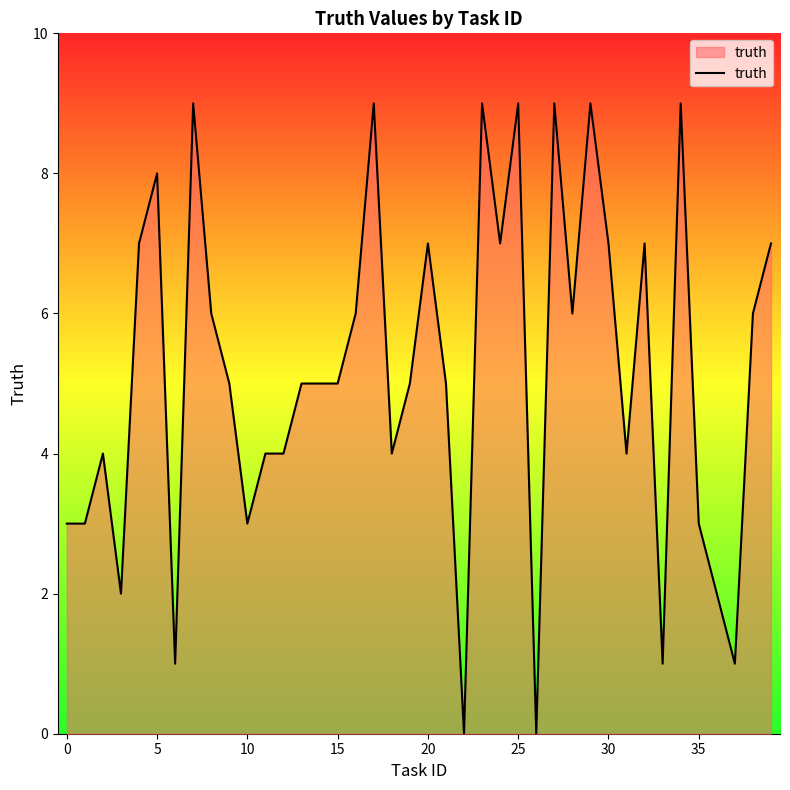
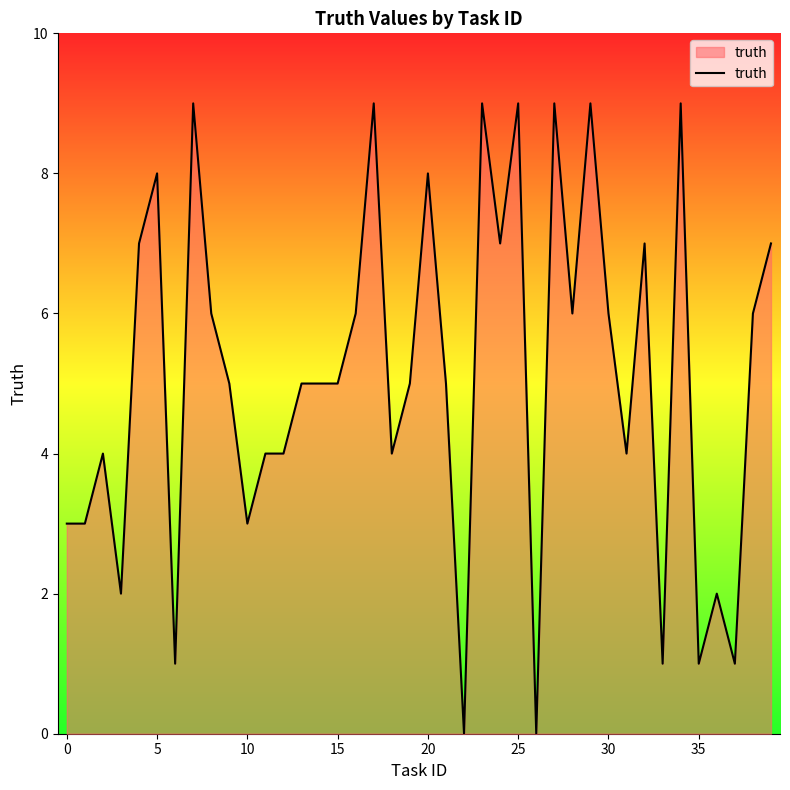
  {
    "0": 3,
    "5": 8,
    "10": 3,
    "15": 5,
-   "20": 7,
+   "20": 8,
    "25": 9,
-   "30": 7,
-   "35": 3
+   "30": 6,
+   "35": 1
  }
